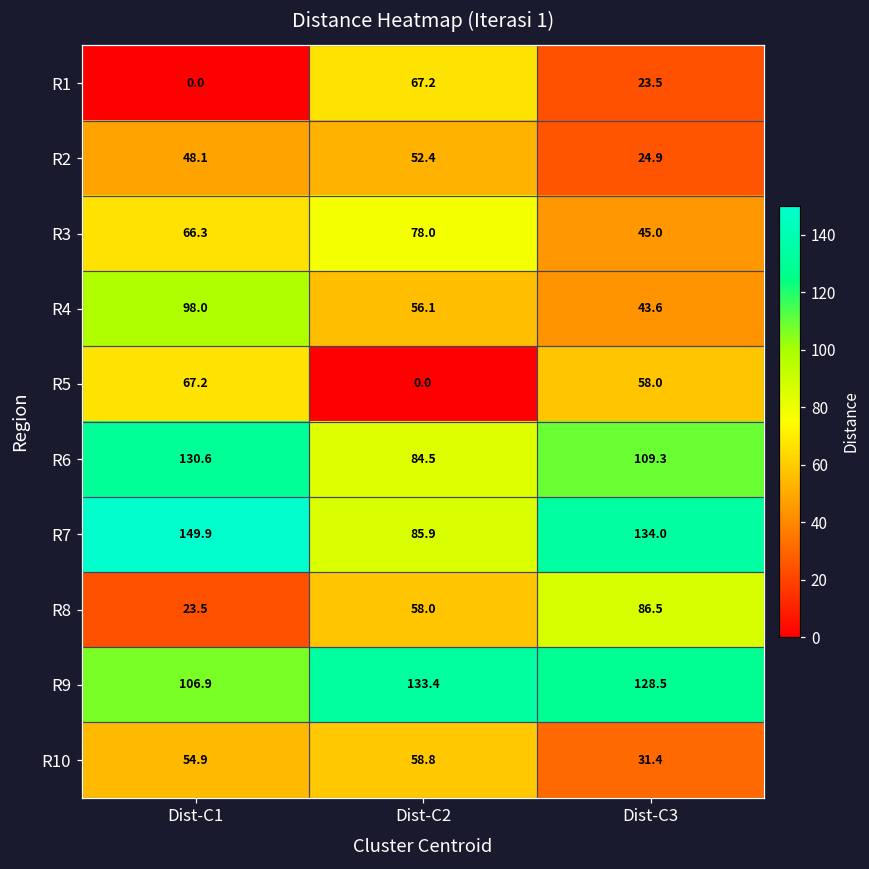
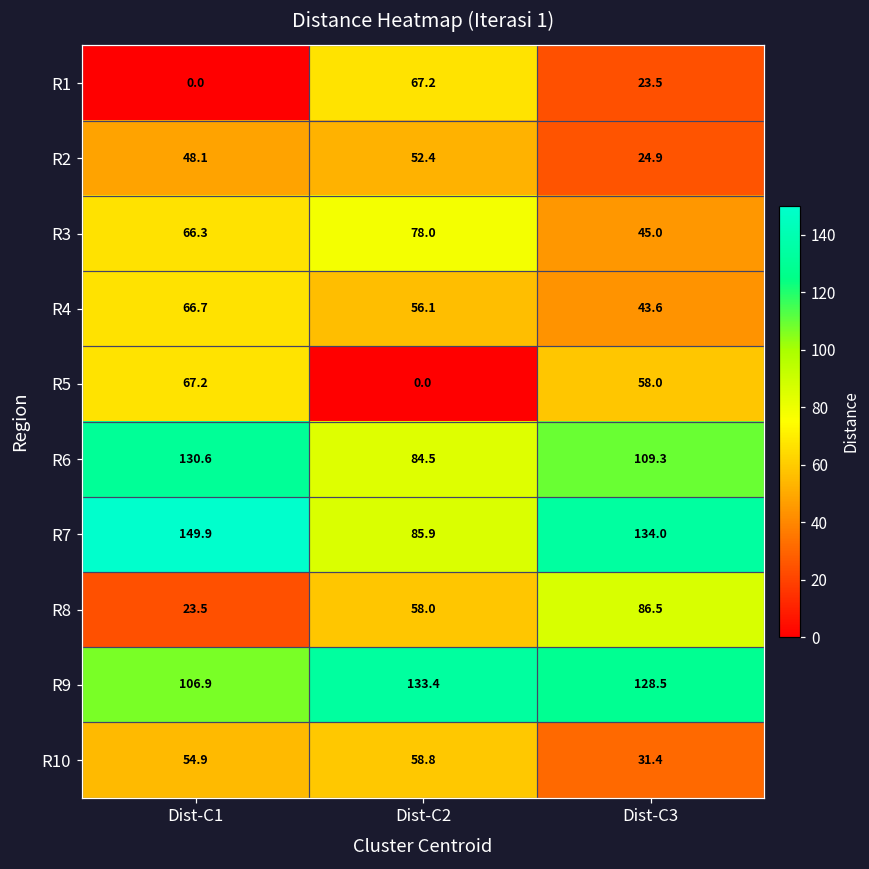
  {
    "R1": {
      "Dist-C1": 0.0,
      "Dist-C2": 67.2,
      "Dist-C3": 23.5
    },
    "R2": {
      "Dist-C1": 48.1,
      "Dist-C2": 52.4,
      "Dist-C3": 24.9
    },
    "R3": {
      "Dist-C1": 66.3,
      "Dist-C2": 78.0,
      "Dist-C3": 45.0
    },
    "R4": {
-     "Dist-C1": 98.0,
+     "Dist-C1": 66.7,
      "Dist-C2": 56.1,
      "Dist-C3": 43.6
    },
    "R5": {
      "Dist-C1": 67.2,
      "Dist-C2": 0.0,
      "Dist-C3": 58.0
    },
    "R6": {
      "Dist-C1": 130.6,
      "Dist-C2": 84.5,
      "Dist-C3": 109.3
    },
    "R7": {
      "Dist-C1": 149.9,
      "Dist-C2": 85.9,
      "Dist-C3": 134.0
    },
    "R8": {
      "Dist-C1": 23.5,
      "Dist-C2": 58.0,
      "Dist-C3": 86.5
    },
    "R9": {
      "Dist-C1": 106.9,
      "Dist-C2": 133.4,
      "Dist-C3": 128.5
    },
    "R10": {
      "Dist-C1": 54.9,
      "Dist-C2": 58.8,
      "Dist-C3": 31.4
    }
  }
